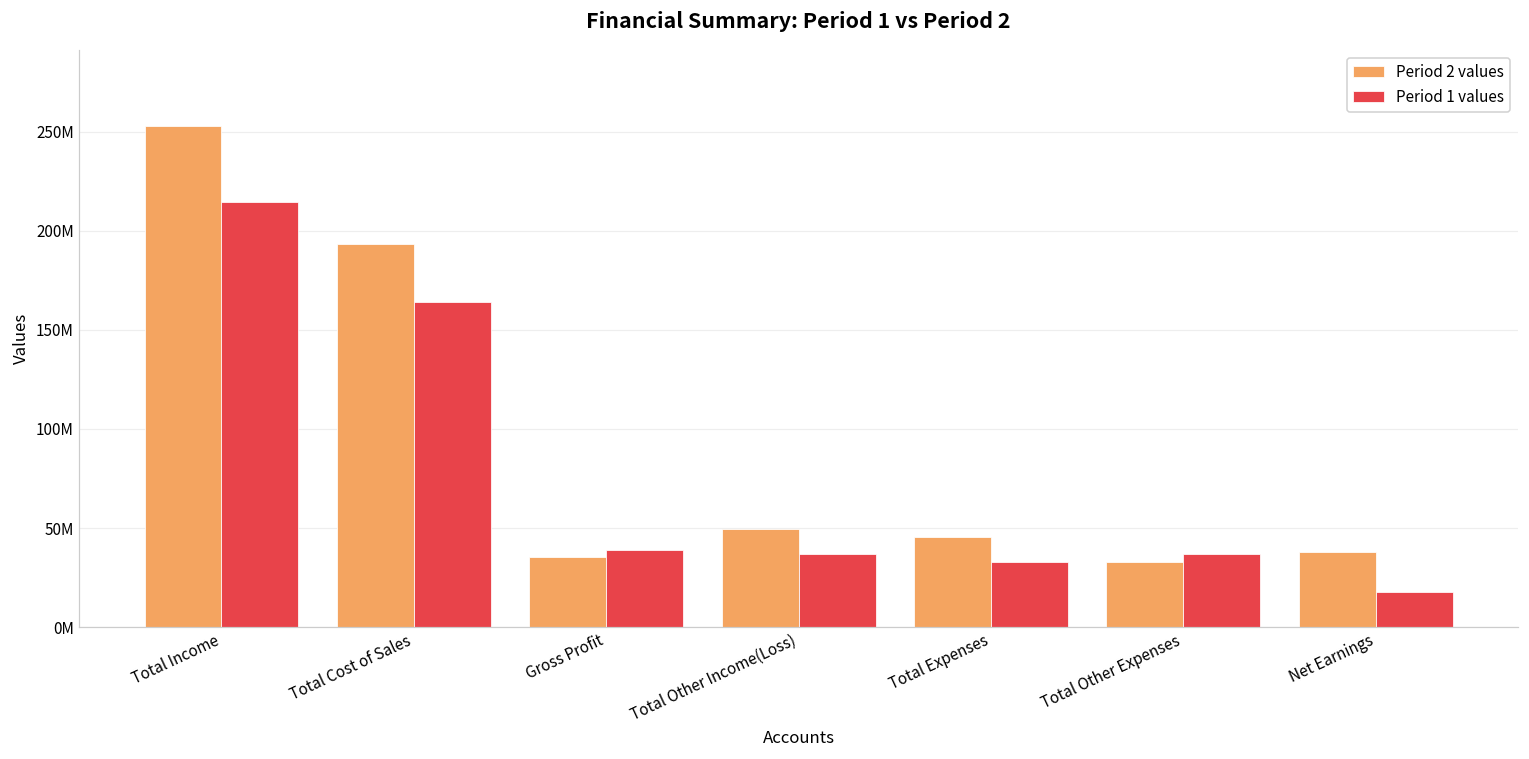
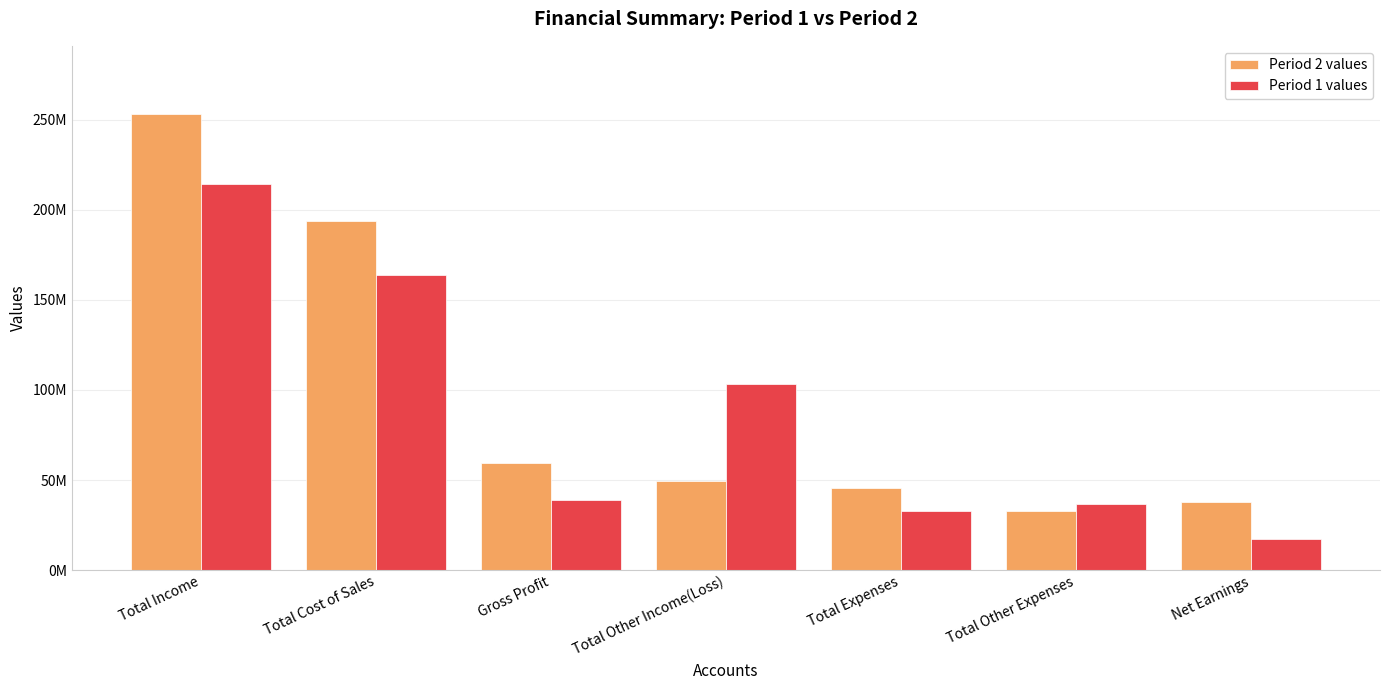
  {
    "Period 2 values": {
      "Total Income": 253000000,
      "Total Cost of Sales": 194000000,
-     "Gross Profit": 35000000,
+     "Gross Profit": 59000000,
      "Total Other Income(Loss)": 49000000,
      "Total Expenses": 45000000,
      "Total Other Expenses": 33000000,
      "Net Earnings": 38000000
    },
    "Period 1 values": {
      "Total Income": 214000000,
      "Total Cost of Sales": 164000000,
      "Gross Profit": 39000000,
-     "Total Other Income(Loss)": 37000000,
+     "Total Other Income(Loss)": 104000000,
      "Total Expenses": 33000000,
      "Total Other Expenses": 37000000,
      "Net Earnings": 17000000
    }
  }
